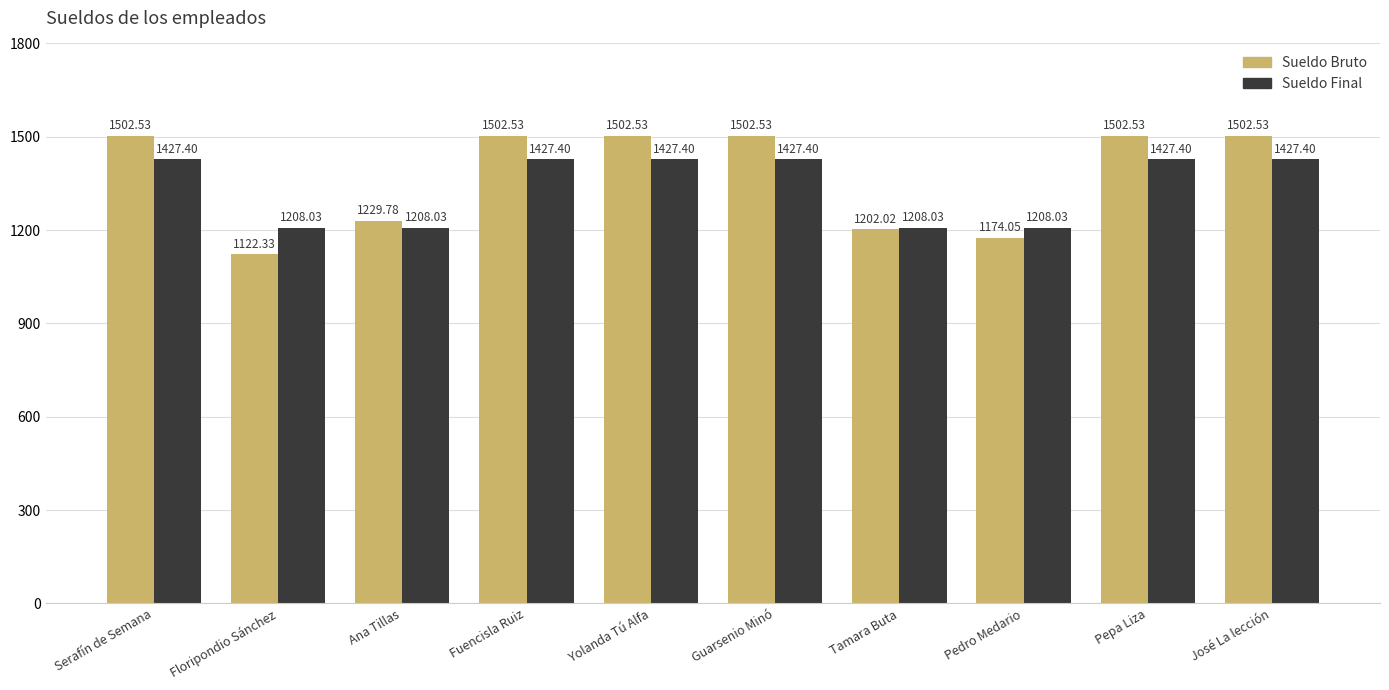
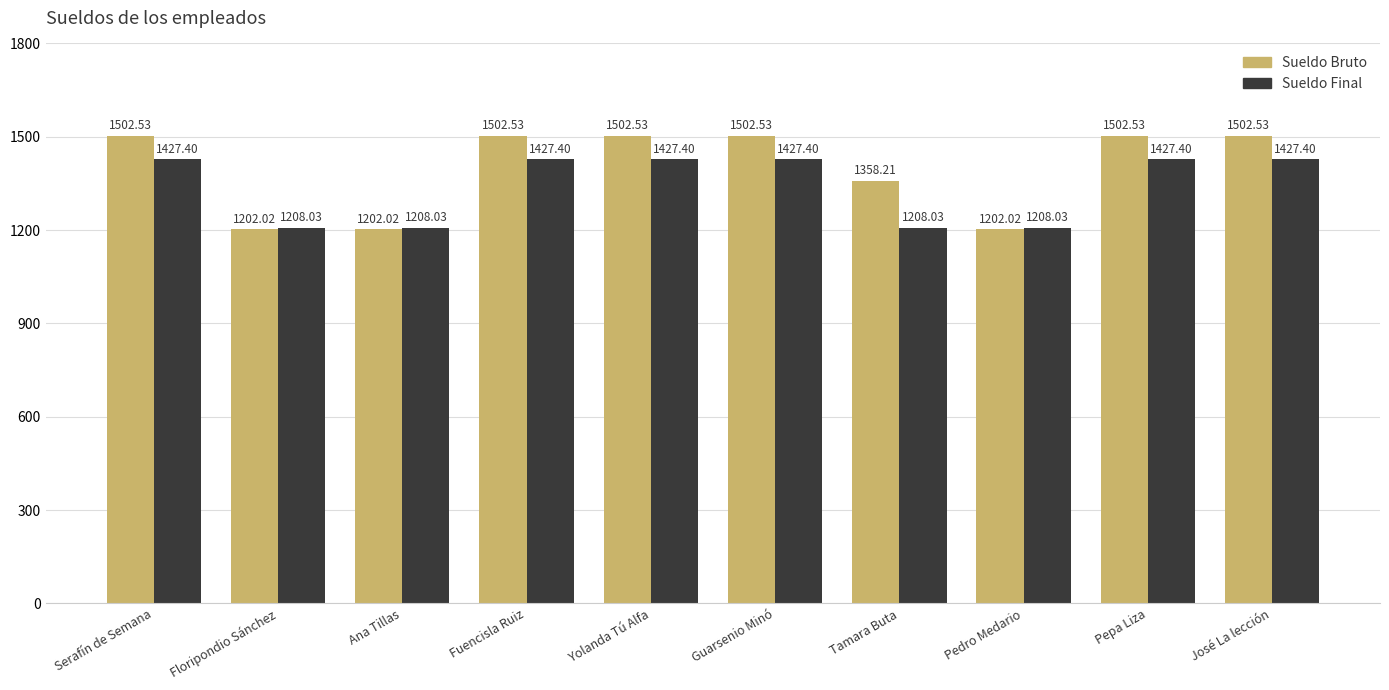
  {
    "Sueldo Bruto": {
      "Serafín de Semana": 1502.53,
-     "Floripondio Sánchez": 1122.33,
-     "Ana Tillas": 1229.78,
+     "Floripondio Sánchez": 1202.02,
+     "Ana Tillas": 1202.02,
      "Fuencisla Ruiz": 1502.53,
      "Yolanda Tú Alfa": 1502.53,
      "Guarsenio Minó": 1502.53,
-     "Tamara Buta": 1202.02,
-     "Pedro Medario": 1174.05,
+     "Tamara Buta": 1358.21,
+     "Pedro Medario": 1202.02,
      "Pepa Liza": 1502.53,
      "José La lección": 1502.53
    },
    "Sueldo Final": {
      "Serafín de Semana": 1427.40,
      "Floripondio Sánchez": 1208.03,
      "Ana Tillas": 1208.03,
      "Fuencisla Ruiz": 1427.40,
      "Yolanda Tú Alfa": 1427.40,
      "Guarsenio Minó": 1427.40,
      "Tamara Buta": 1208.03,
      "Pedro Medario": 1208.03,
      "Pepa Liza": 1427.40,
      "José La lección": 1427.40
    }
  }
